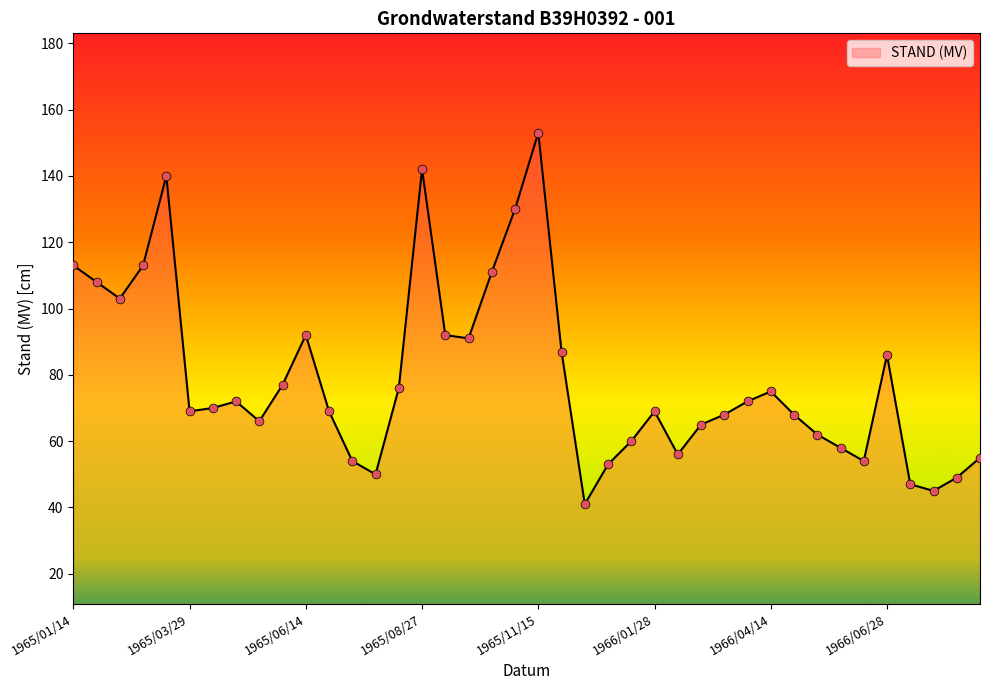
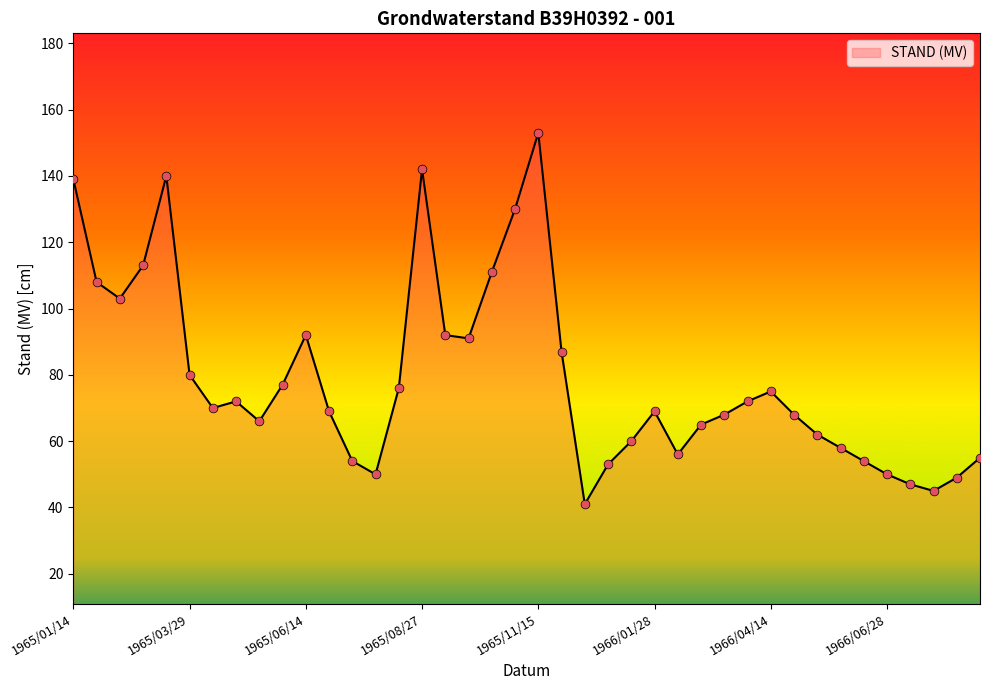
  {
-   "1965/01/14": 113,
-   "1965/03/29": 69,
+   "1965/01/14": 139,
+   "1965/03/29": 80,
    "1965/06/14": 92,
    "1965/08/27": 142,
    "1965/11/15": 153,
    "1966/01/28": 69,
    "1966/04/14": 75,
-   "1966/06/28": 86
+   "1966/06/28": 50
  }
